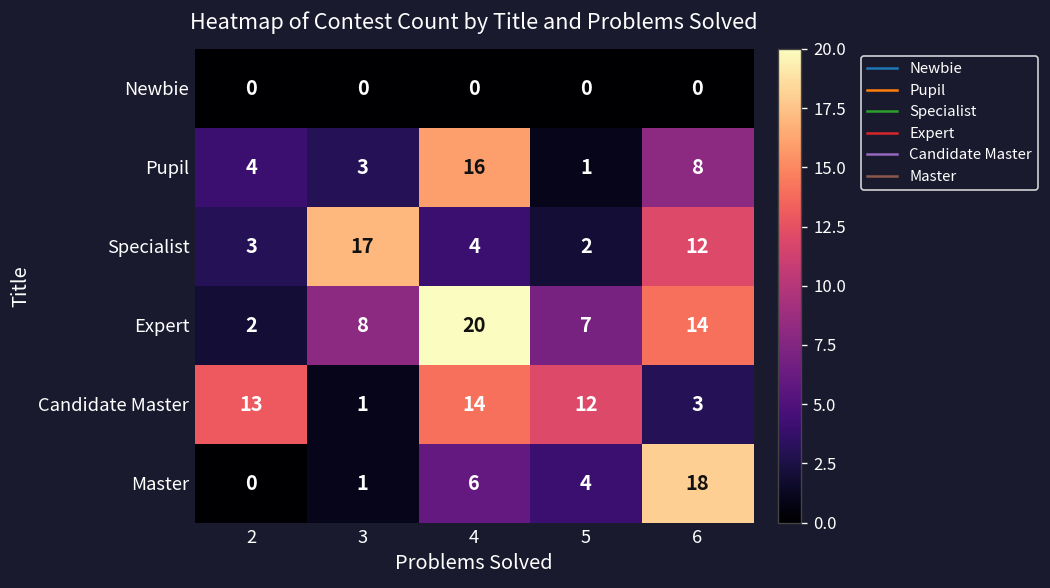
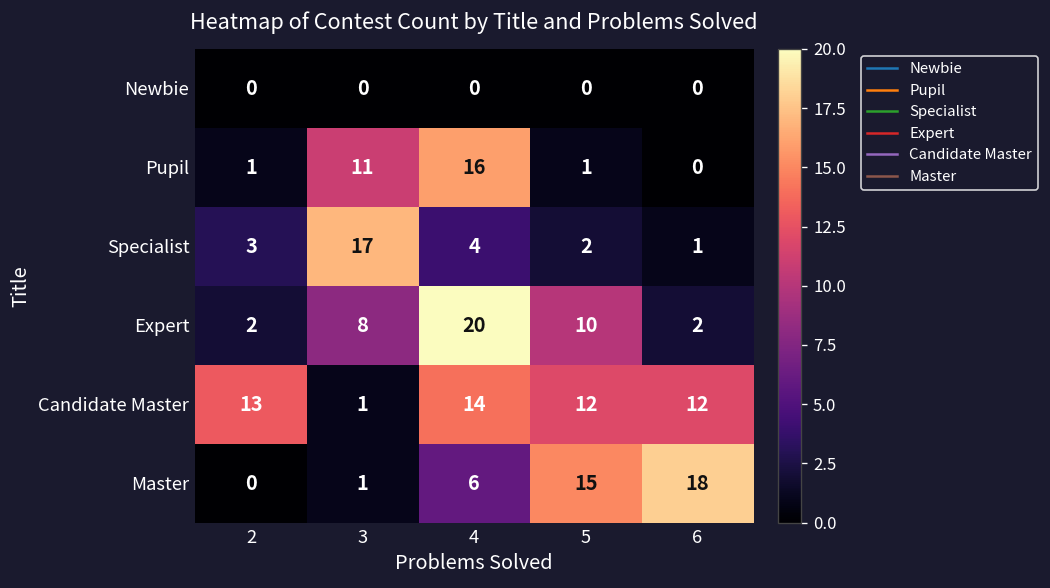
  {
    "Newbie": {
      "2": 0,
      "3": 0,
      "4": 0,
      "5": 0,
      "6": 0
    },
    "Pupil": {
-     "2": 4,
-     "3": 3,
+     "2": 1,
+     "3": 11,
      "4": 16,
      "5": 1,
-     "6": 8
+     "6": 0
    },
    "Specialist": {
      "2": 3,
      "3": 17,
      "4": 4,
      "5": 2,
-     "6": 12
+     "6": 1
    },
    "Expert": {
      "2": 2,
      "3": 8,
      "4": 20,
-     "5": 7,
-     "6": 14
+     "5": 10,
+     "6": 2
    },
    "Candidate Master": {
      "2": 13,
      "3": 1,
      "4": 14,
      "5": 12,
-     "6": 3
+     "6": 12
    },
    "Master": {
      "2": 0,
      "3": 1,
      "4": 6,
-     "5": 4,
+     "5": 15,
      "6": 18
    }
  }
